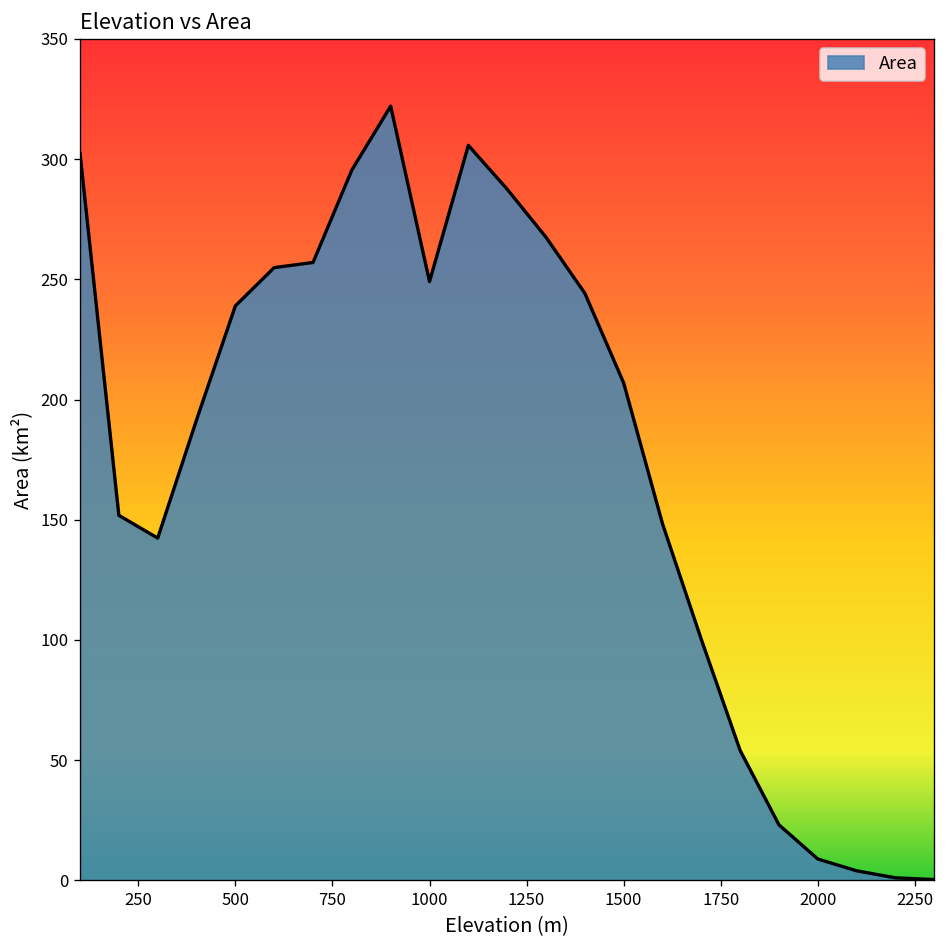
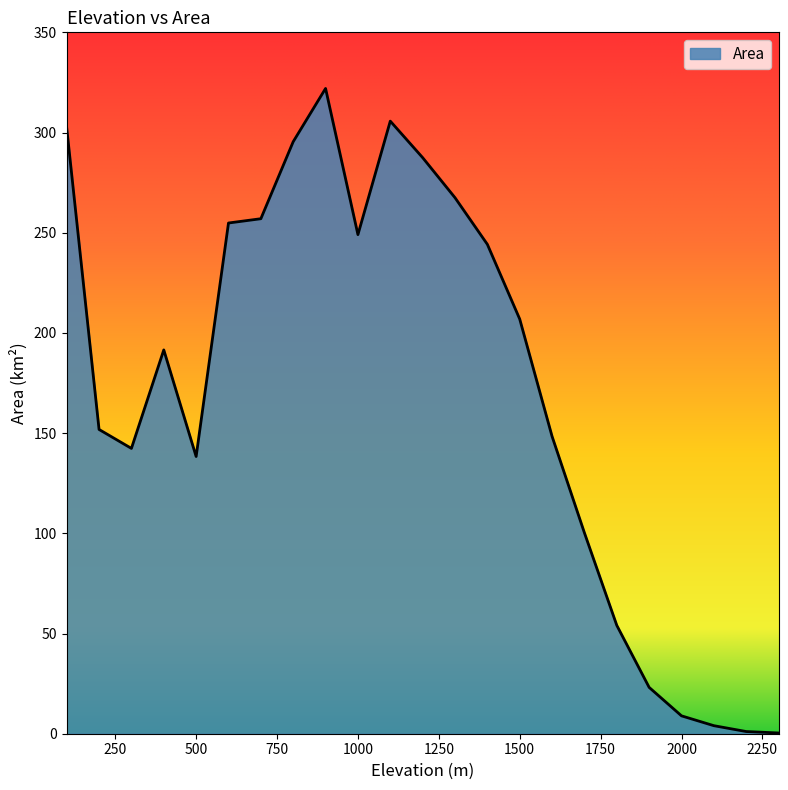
  {
-   "500": 239,
+   "500": 138,
    "1000": 249,
    "1500": 207,
    "2000": 9
  }
